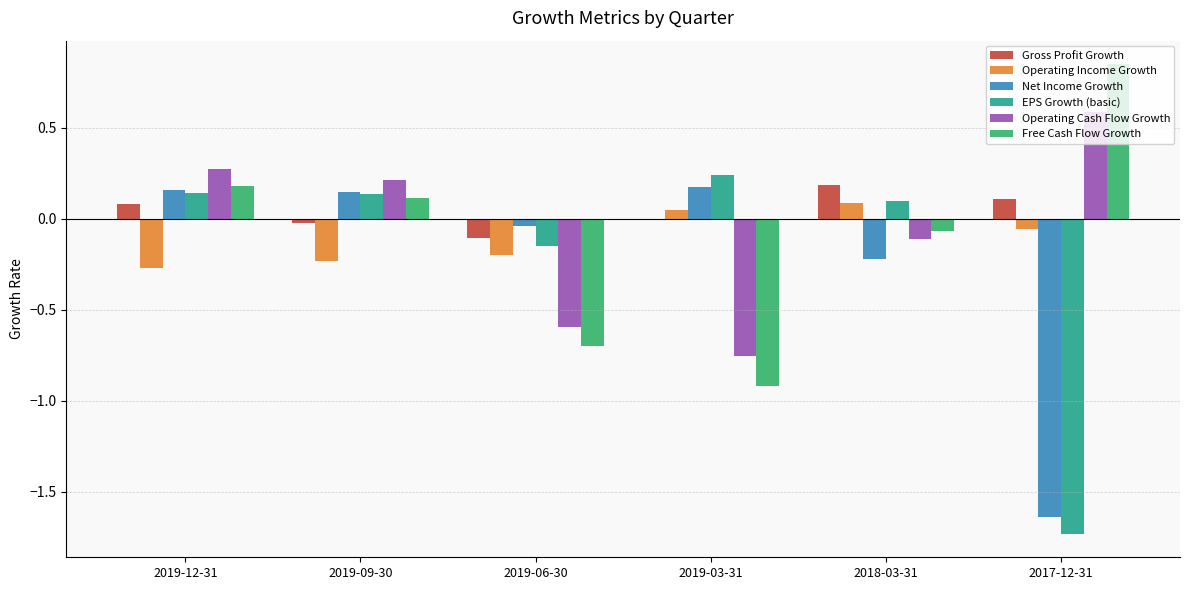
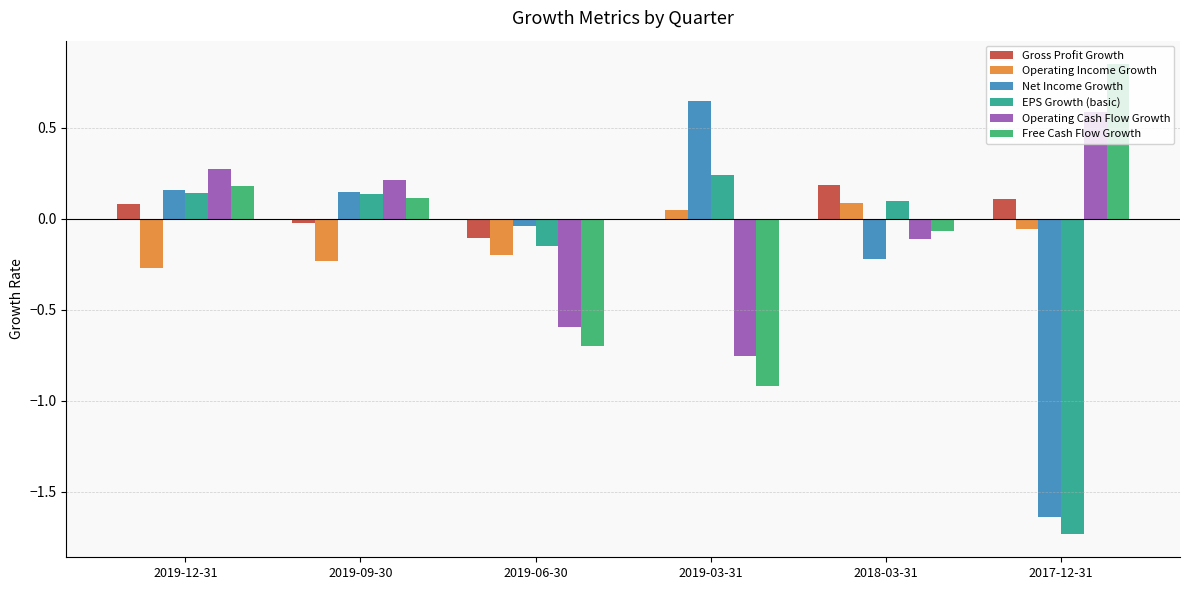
  {
    "Gross Profit Growth": {
      "2019-12-31": 0.08,
      "2019-09-30": -0.02,
      "2019-06-30": -0.11,
      "2018-03-31": 0.18,
      "2017-12-31": 0.11
    },
    "Operating Income Growth": {
      "2019-12-31": -0.27,
      "2019-09-30": -0.23,
      "2019-06-30": -0.20,
      "2019-03-31": 0.05,
      "2018-03-31": 0.08,
      "2017-12-31": -0.06
    },
    "Net Income Growth": {
      "2019-12-31": 0.16,
      "2019-09-30": 0.14,
      "2019-06-30": -0.04,
-     "2019-03-31": 0.17,
+     "2019-03-31": 0.64,
      "2018-03-31": -0.22,
      "2017-12-31": -1.64
    },
    "Operating Cash Flow Growth": {
      "2019-12-31": 0.27,
      "2019-09-30": 0.21,
      "2019-06-30": -0.60,
      "2019-03-31": -0.75,
      "2018-03-31": -0.11
    }
  }
